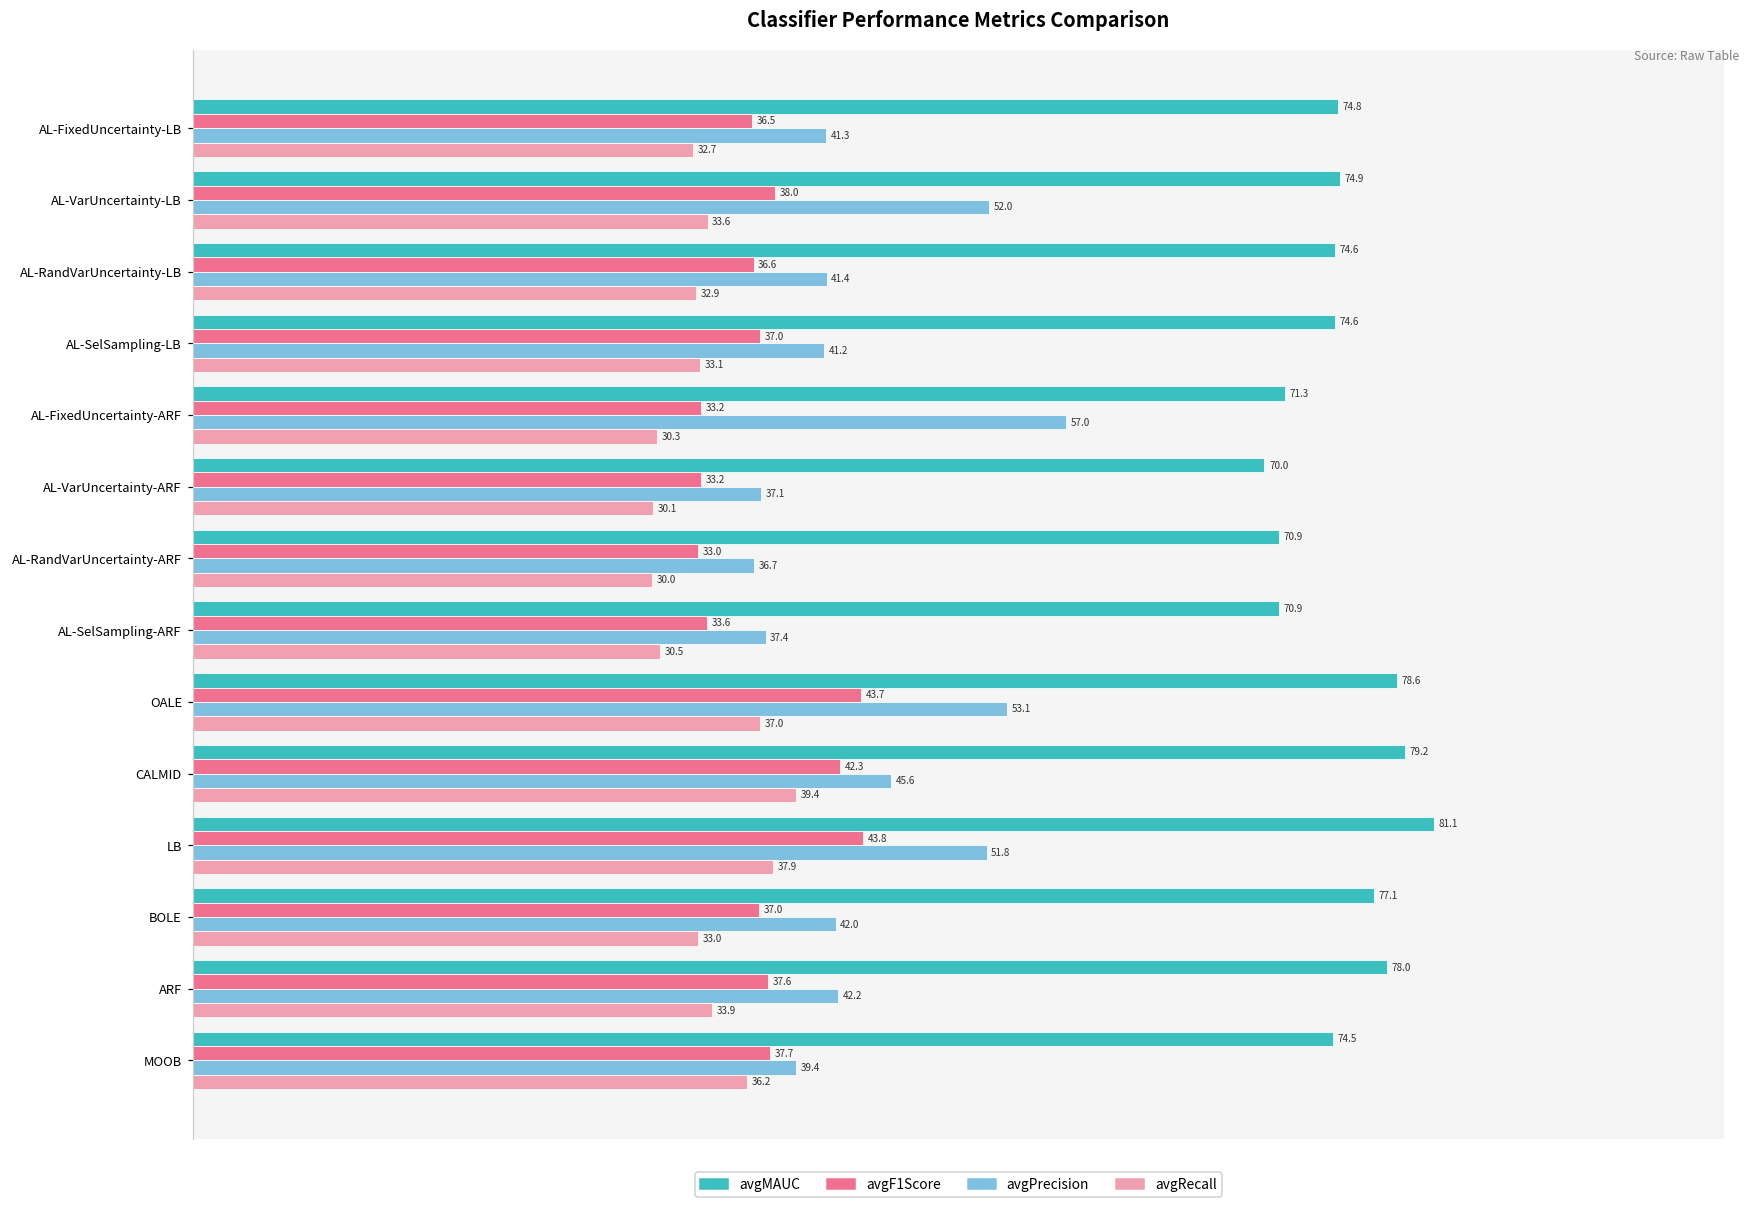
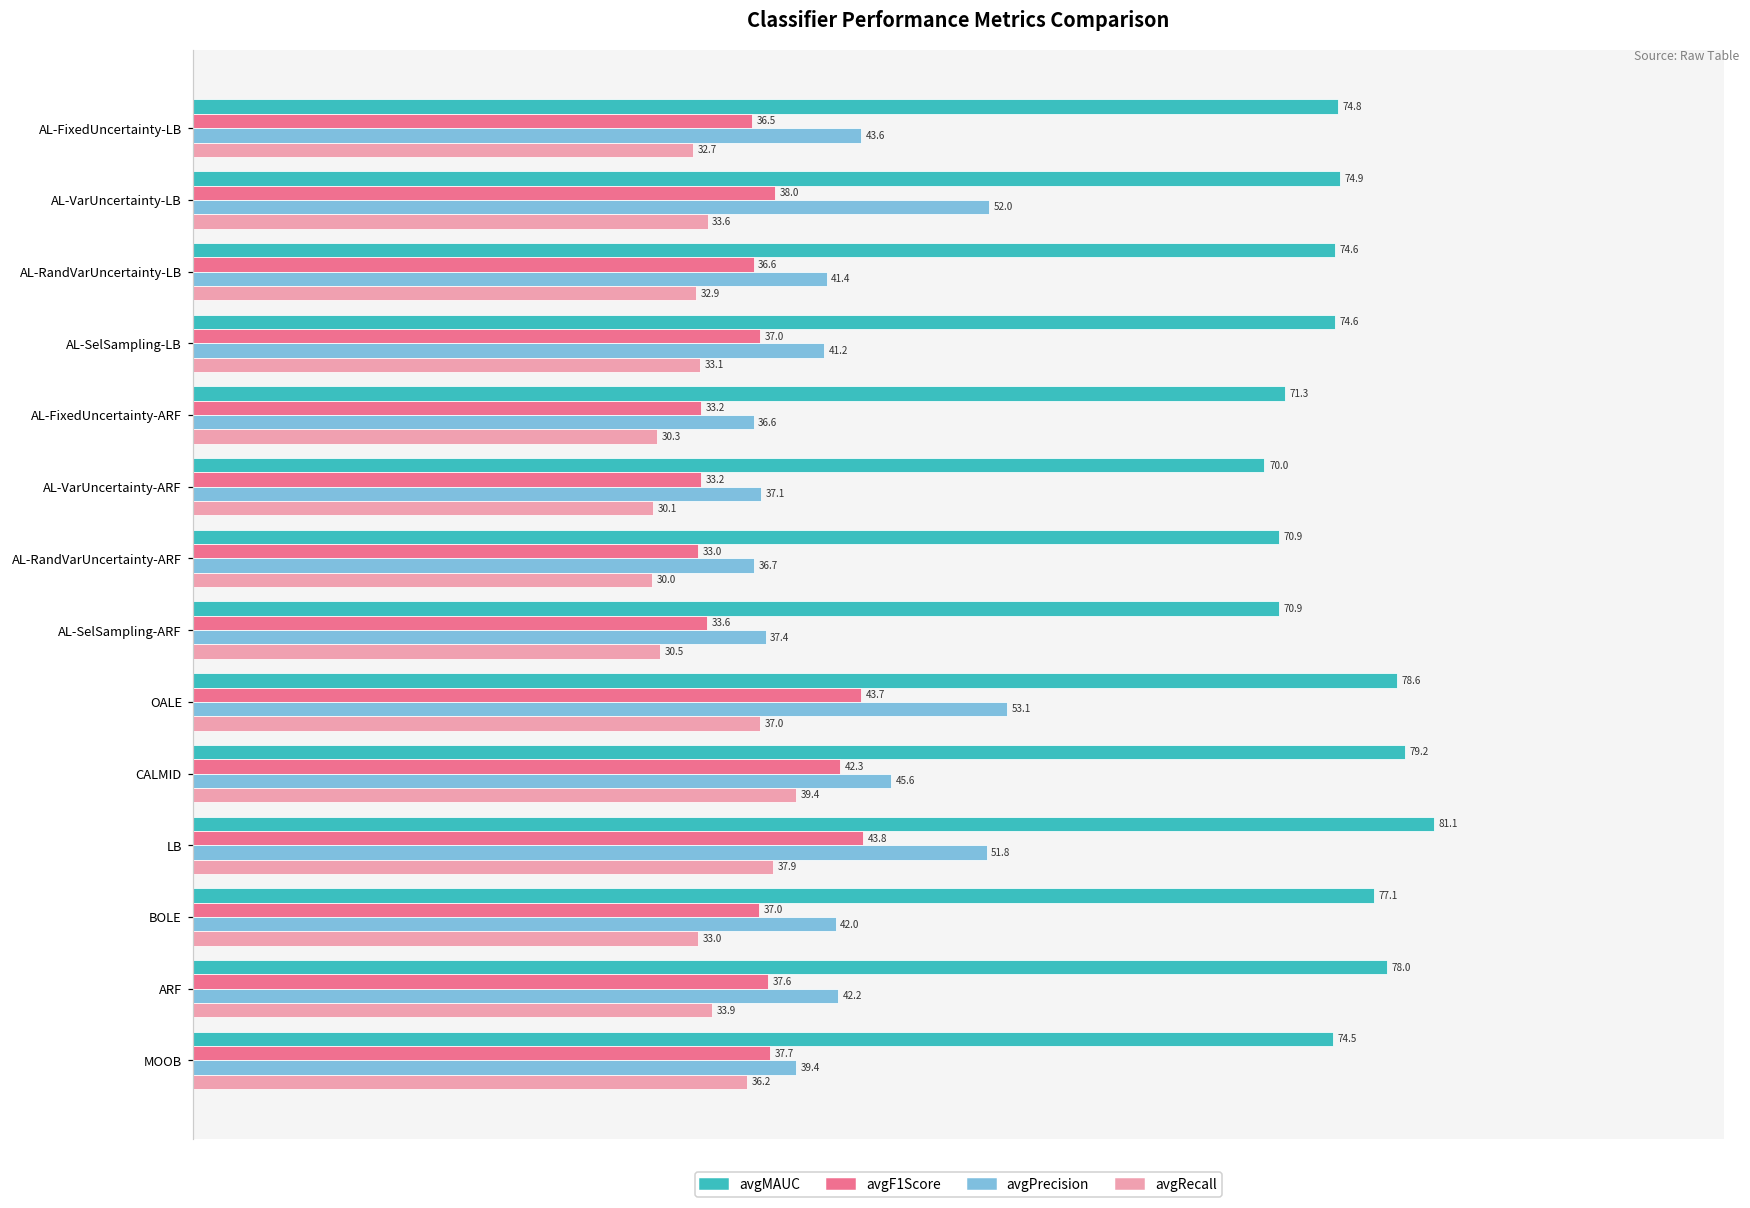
  {
    "avgMAUC": {
      "AL-FixedUncertainty-LB": 74.8,
      "AL-VarUncertainty-LB": 74.9,
      "AL-RandVarUncertainty-LB": 74.6,
      "AL-SelSampling-LB": 74.6,
      "AL-FixedUncertainty-ARF": 71.3,
      "AL-VarUncertainty-ARF": 70.0,
      "AL-RandVarUncertainty-ARF": 70.9,
      "AL-SelSampling-ARF": 70.9,
      "OALE": 78.6,
      "CALMID": 79.2,
      "LB": 81.1,
      "BOLE": 77.1,
      "ARF": 78.0,
      "MOOB": 74.5
    },
    "avgPrecision": {
-     "AL-FixedUncertainty-LB": 41.3,
+     "AL-FixedUncertainty-LB": 43.6,
      "AL-VarUncertainty-LB": 52.0,
      "AL-RandVarUncertainty-LB": 41.4,
      "AL-SelSampling-LB": 41.2,
-     "AL-FixedUncertainty-ARF": 57.0,
+     "AL-FixedUncertainty-ARF": 36.6,
      "AL-VarUncertainty-ARF": 37.1,
      "AL-RandVarUncertainty-ARF": 36.7,
      "AL-SelSampling-ARF": 37.4,
      "OALE": 53.1,
      "CALMID": 45.6,
      "LB": 51.8,
      "BOLE": 42.0,
      "ARF": 42.2,
      "MOOB": 39.4
    }
  }
